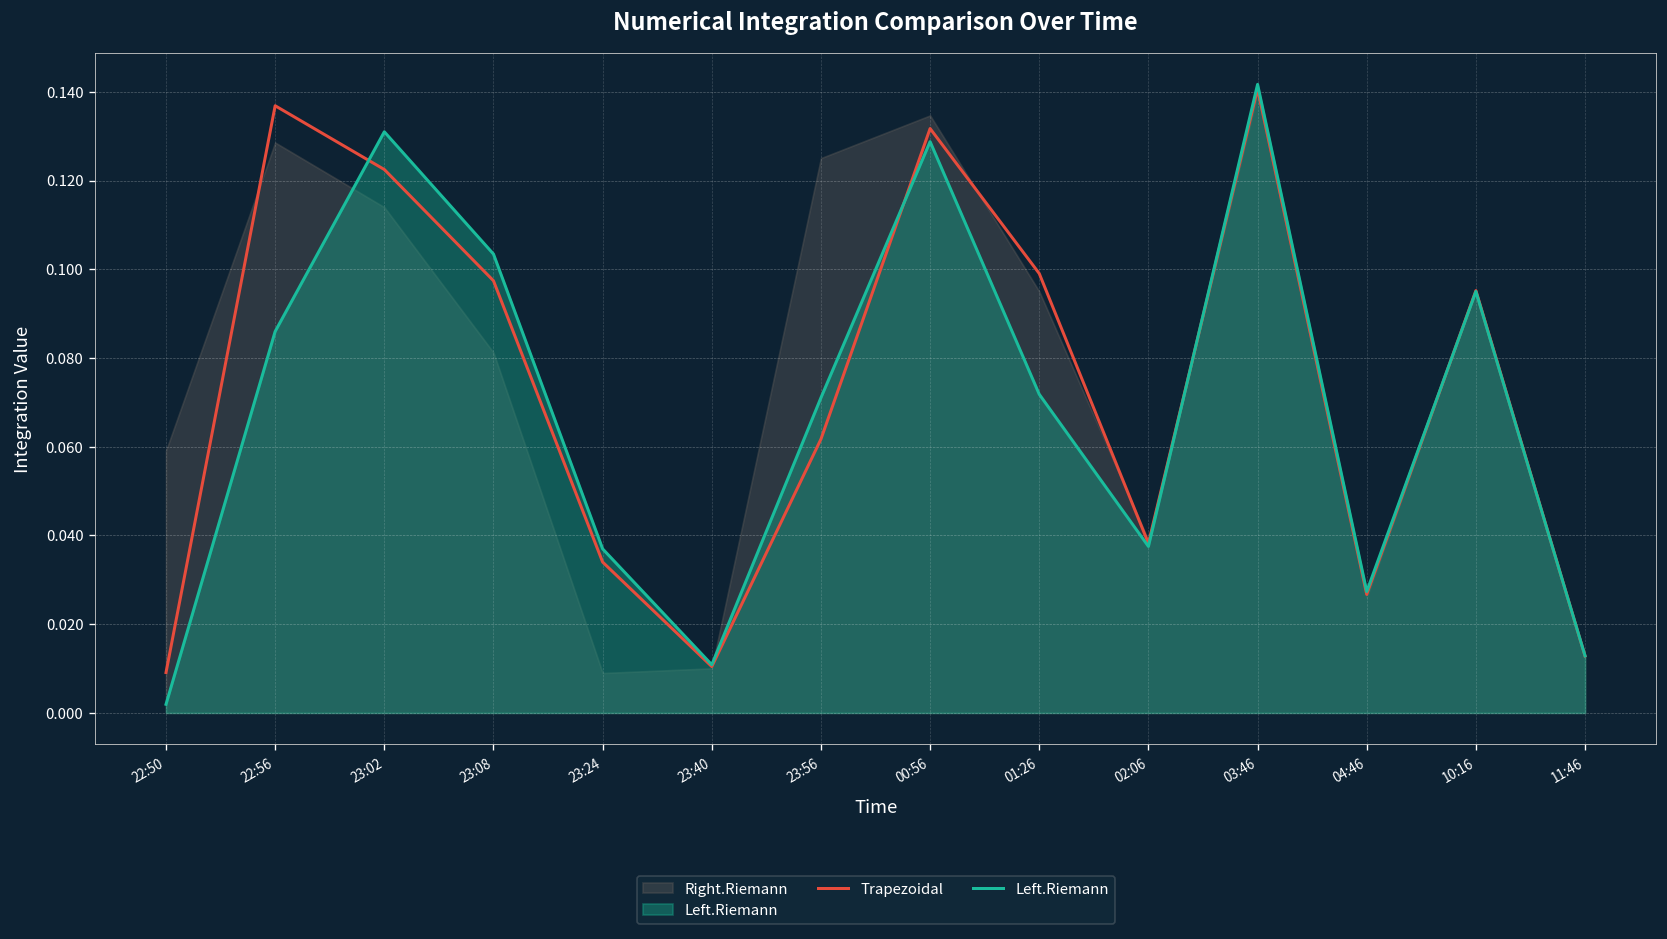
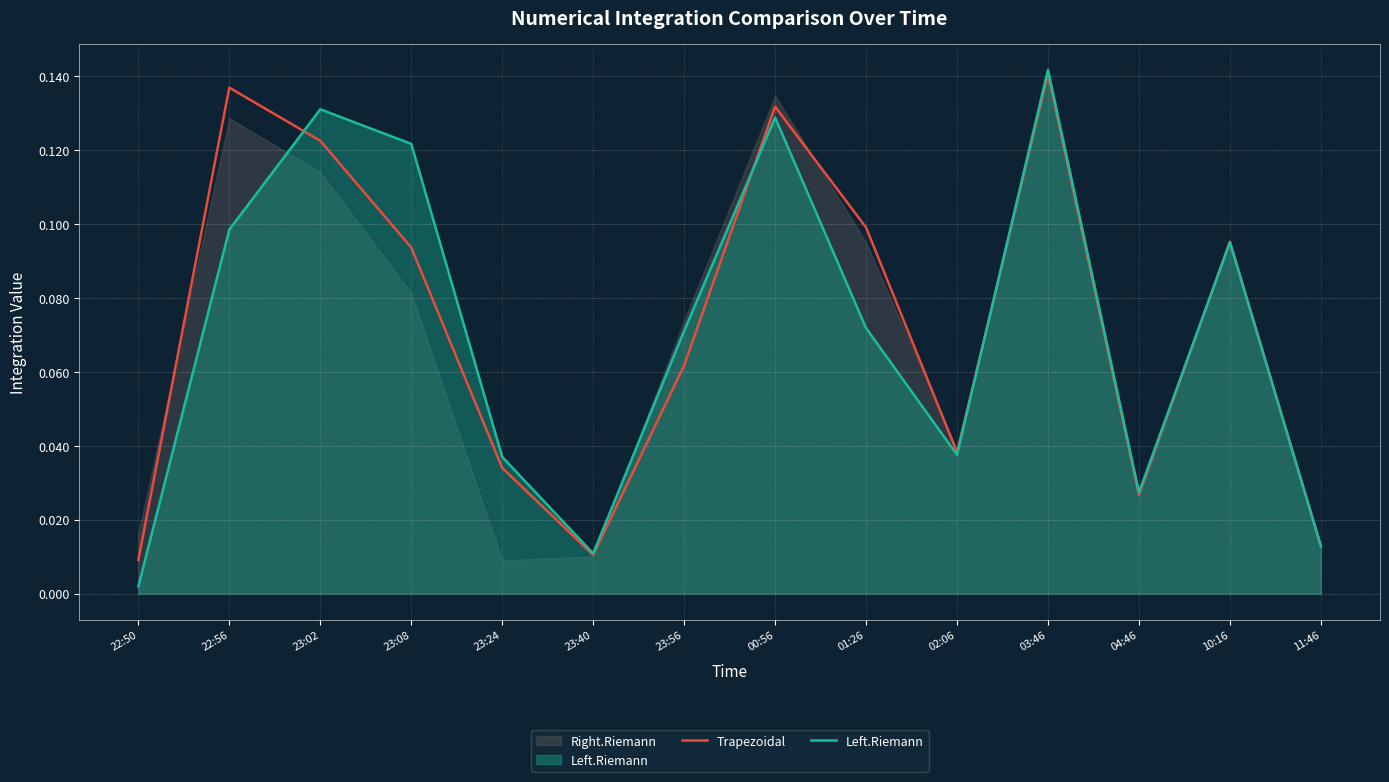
  {
    "Right.Riemann": {
-     "22:50": 0.059,
+     "22:50": 0.016,
      "22:56": 0.129,
      "23:02": 0.114,
      "23:08": 0.081,
      "23:24": 0.009,
-     "23:56": 0.125,
+     "23:56": 0.074,
      "00:56": 0.135,
      "01:26": 0.095,
      "02:06": 0.039,
      "03:46": 0.140
    },
    "Trapezoidal": {
      "22:50": 0.009,
      "22:56": 0.137,
      "23:02": 0.122,
-     "23:08": 0.097,
+     "23:08": 0.094,
      "23:24": 0.034,
      "23:56": 0.062,
      "00:56": 0.132,
      "01:26": 0.099,
      "02:06": 0.038,
      "03:46": 0.141
    },
    "Left.Riemann": {
      "22:50": 0.002,
-     "22:56": 0.086,
+     "22:56": 0.098,
      "23:02": 0.131,
-     "23:08": 0.103,
+     "23:08": 0.122,
      "23:24": 0.037,
      "23:56": 0.071,
      "00:56": 0.129,
      "01:26": 0.072,
      "02:06": 0.038,
      "03:46": 0.142
    }
  }
